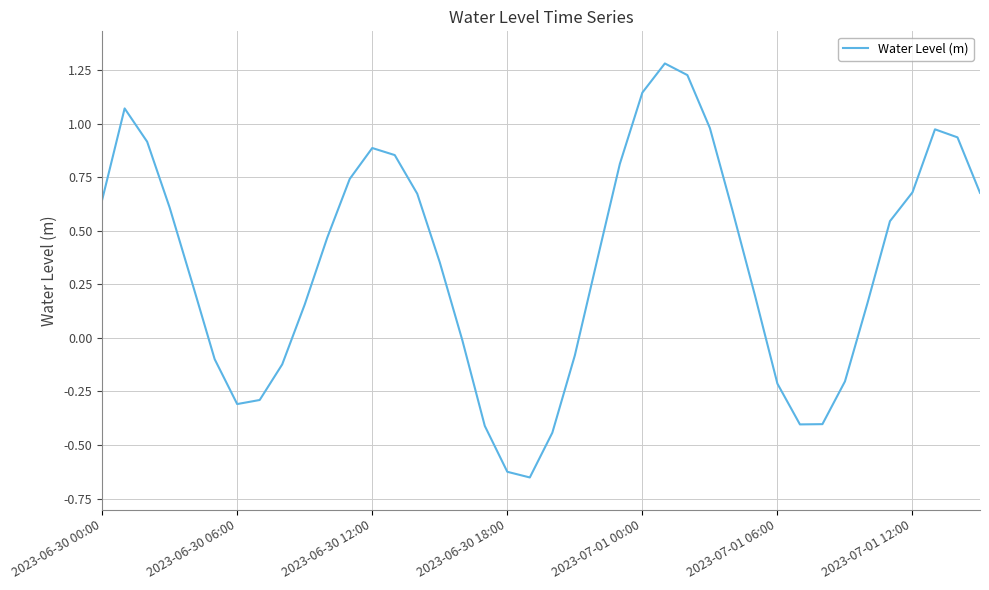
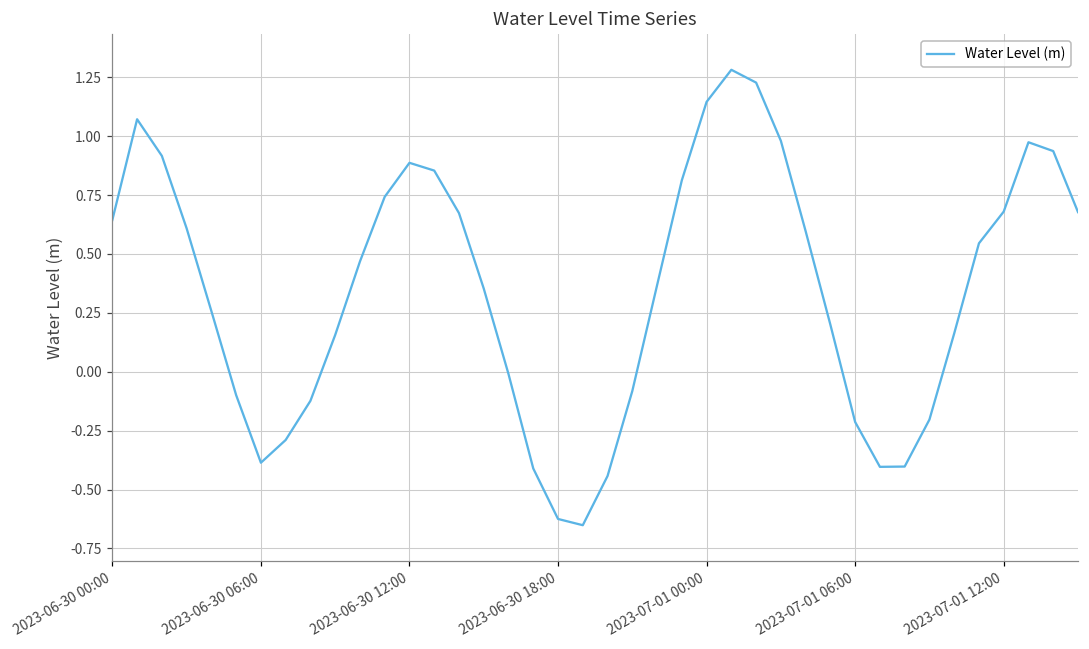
  {
    "2023-06-30 00:00": 0.64,
-   "2023-06-30 06:00": -0.31,
+   "2023-06-30 06:00": -0.39,
    "2023-06-30 12:00": 0.89,
    "2023-06-30 18:00": -0.63,
    "2023-07-01 00:00": 1.15,
    "2023-07-01 06:00": -0.21,
    "2023-07-01 12:00": 0.68
  }
